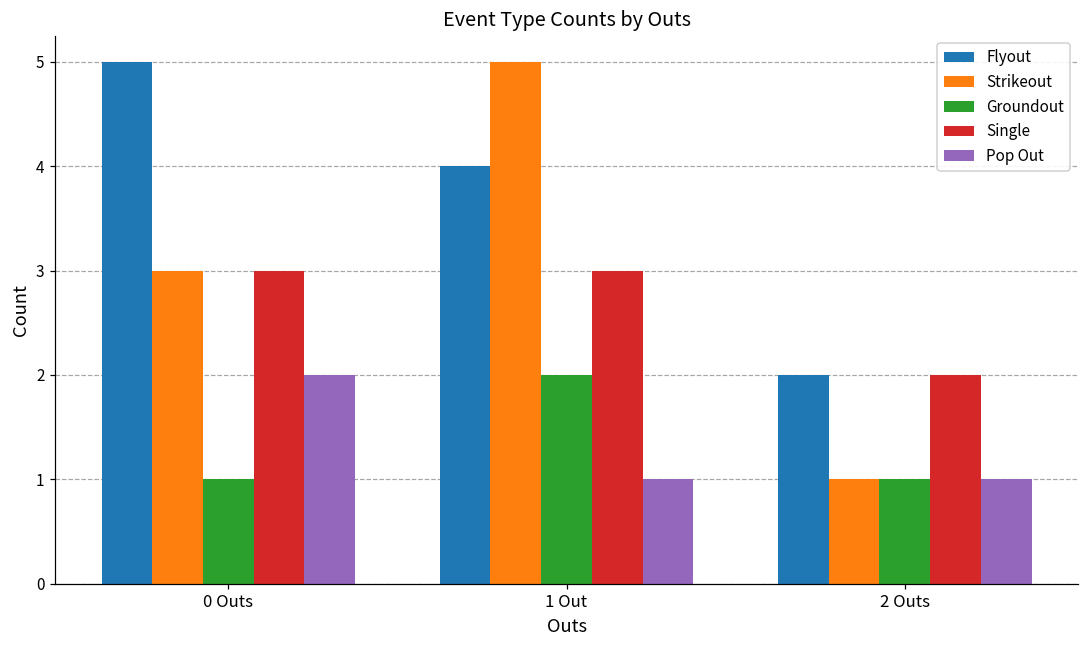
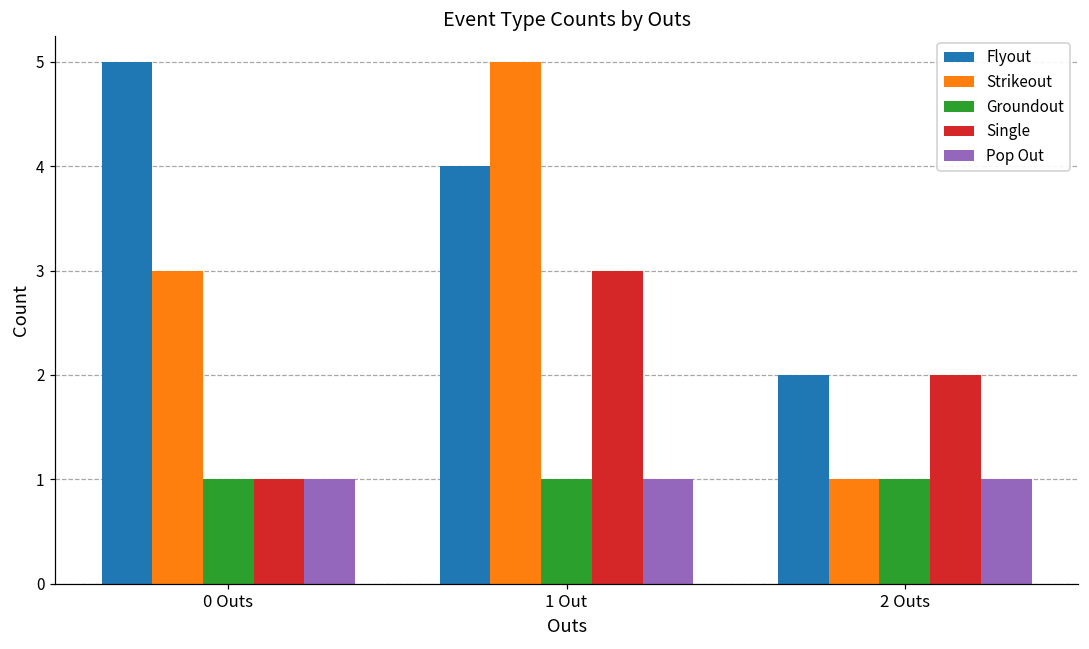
  {
    "Flyout": {
      "0 Outs": 5,
      "1 Out": 4,
      "2 Outs": 2
    },
    "Strikeout": {
      "0 Outs": 3,
      "1 Out": 5,
      "2 Outs": 1
    },
    "Groundout": {
      "0 Outs": 1,
-     "1 Out": 2,
+     "1 Out": 1,
      "2 Outs": 1
    },
    "Single": {
-     "0 Outs": 3,
+     "0 Outs": 1,
      "1 Out": 3,
      "2 Outs": 2
    },
    "Pop Out": {
-     "0 Outs": 2,
+     "0 Outs": 1,
      "1 Out": 1,
      "2 Outs": 1
    }
  }
